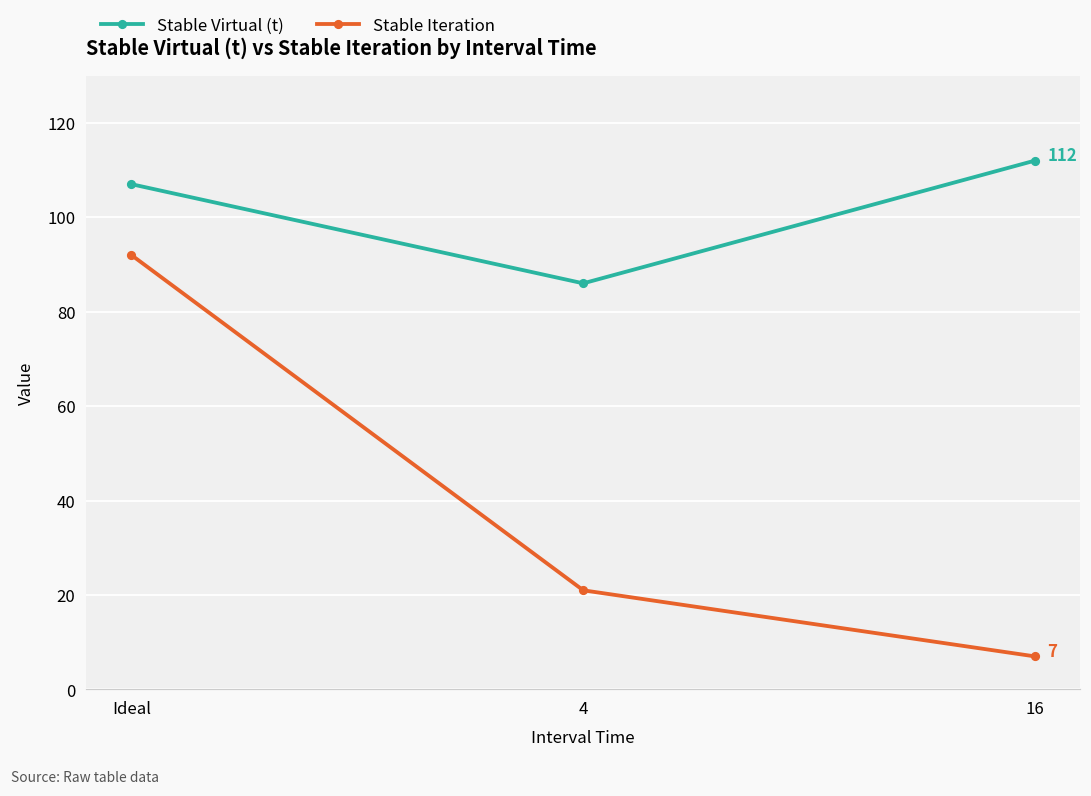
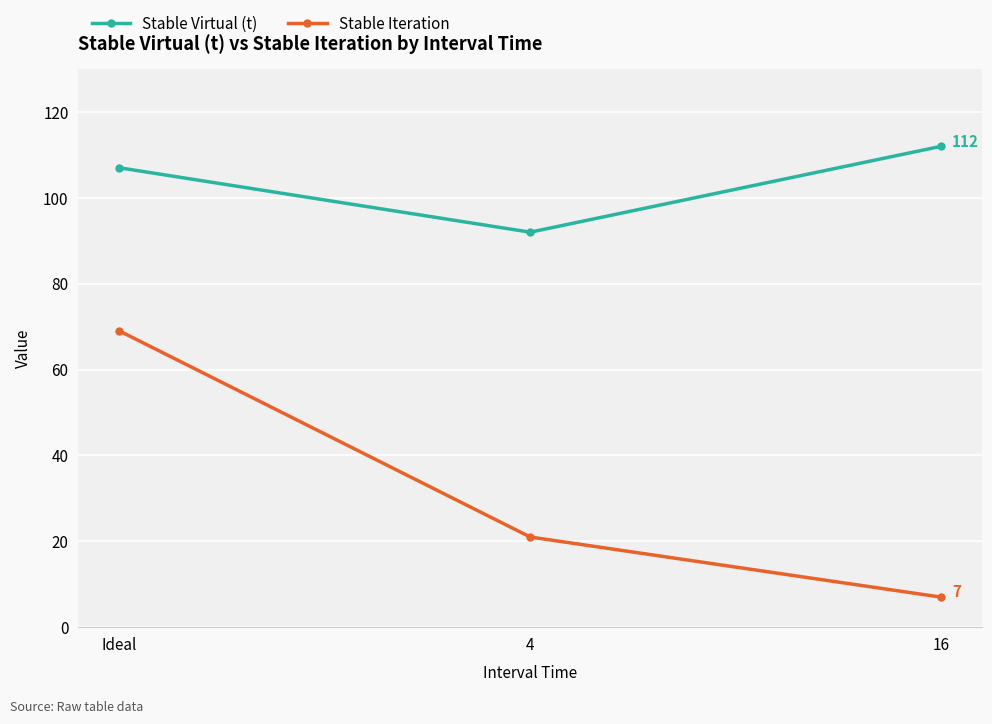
  {
    "Stable Virtual (t)": {
      "Ideal": 107,
-     "4": 86
+     "4": 92
    },
    "Stable Iteration": {
-     "Ideal": 92,
+     "Ideal": 69,
      "4": 21
    }
  }
